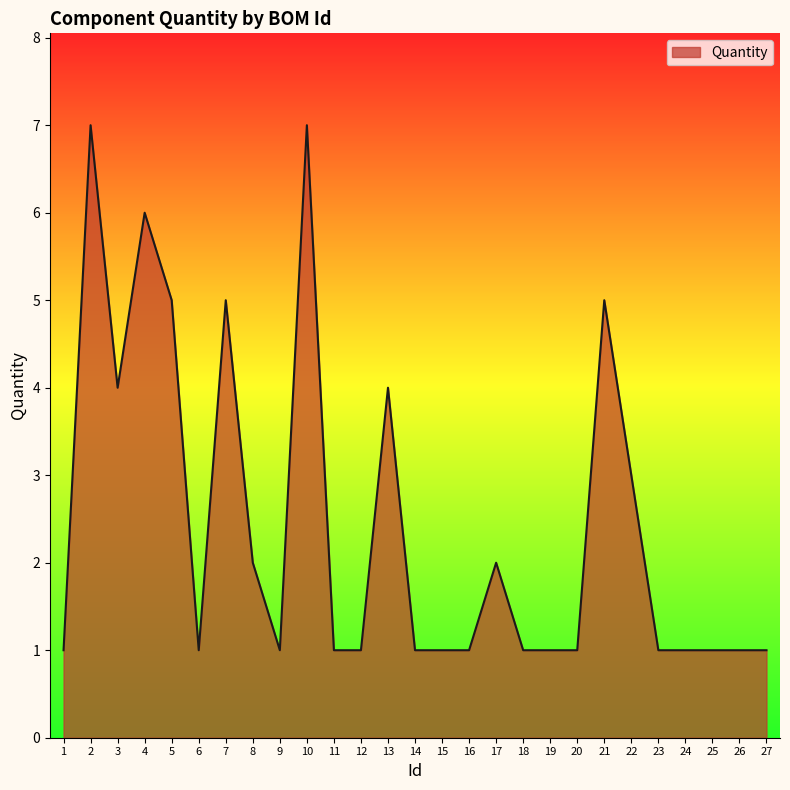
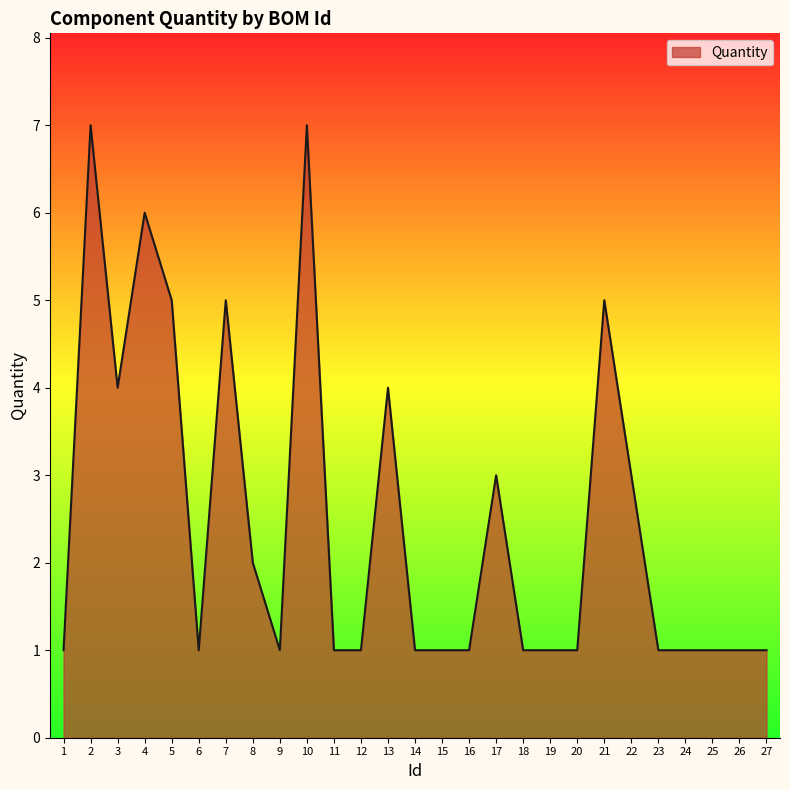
  {
    "1": 1,
    "2": 7,
    "3": 4,
    "4": 6,
    "5": 5,
    "6": 1,
    "7": 5,
    "8": 2,
    "9": 1,
    "10": 7,
    "11": 1,
    "12": 1,
    "13": 4,
    "14": 1,
    "15": 1,
    "16": 1,
-   "17": 2,
+   "17": 3,
    "18": 1,
    "19": 1,
    "20": 1,
    "21": 5,
    "22": 3,
    "23": 1,
    "24": 1,
    "25": 1,
    "26": 1,
    "27": 1
  }
